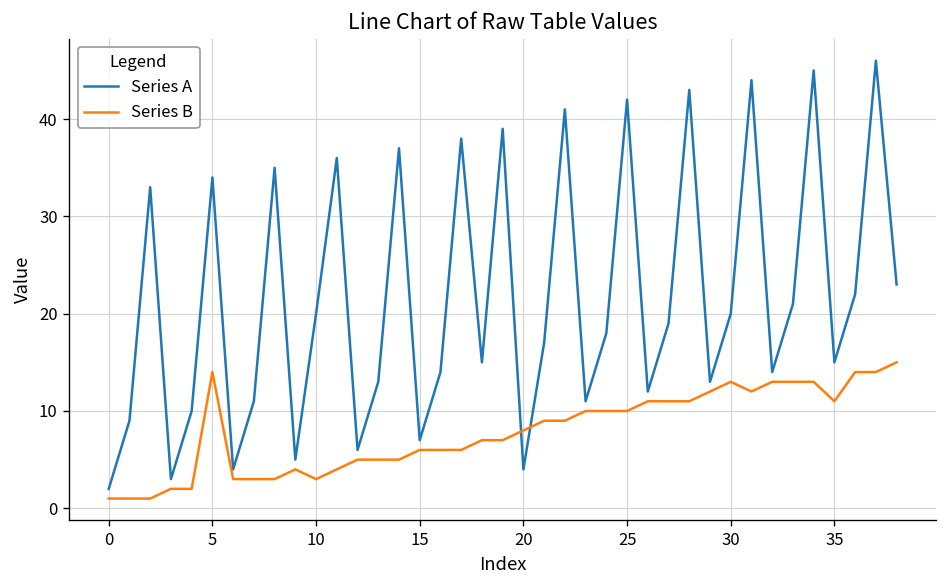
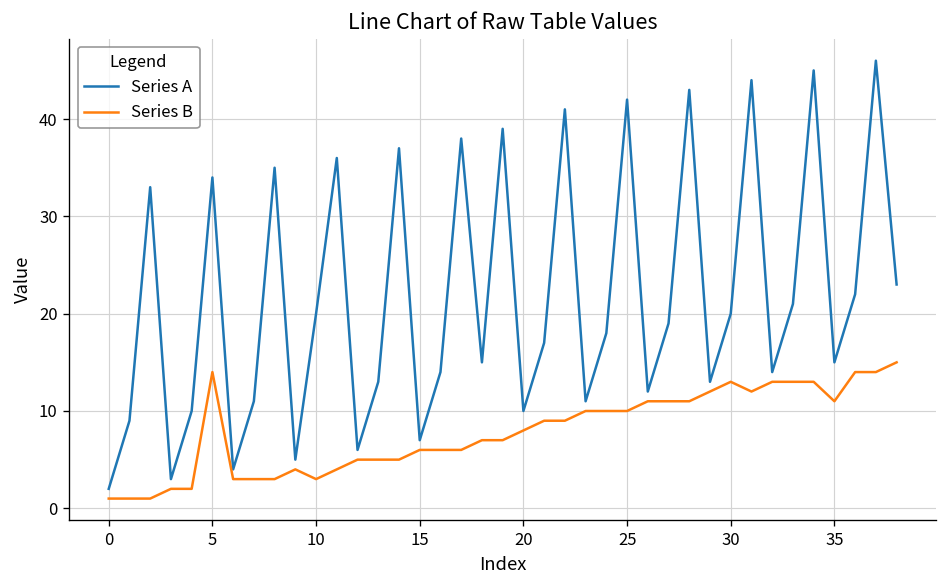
  {
    "Series A": {
      "0": 2,
      "5": 34,
      "10": 20,
      "15": 7,
-     "20": 4,
+     "20": 10,
      "25": 42,
      "30": 20,
      "35": 15
    },
    "Series B": {
      "0": 1,
      "5": 14,
      "10": 3,
      "15": 6,
      "20": 8,
      "25": 10,
      "30": 13,
      "35": 11
    }
  }
